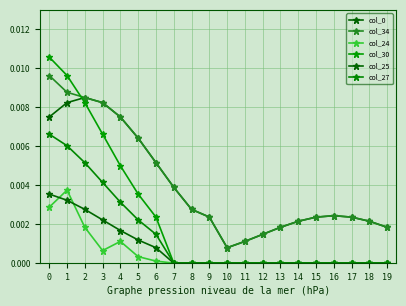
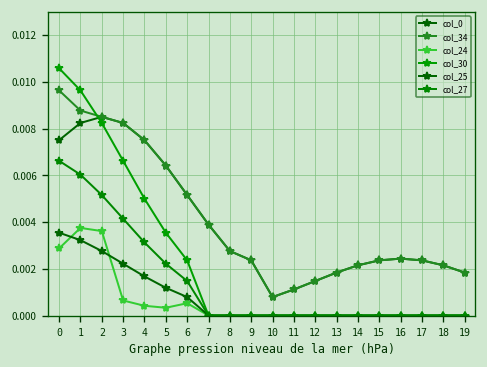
  {
    "col_24": {
      "0": 0.0029,
      "1": 0.0037,
-     "2": 0.0018,
+     "2": 0.0036,
      "3": 0.0006,
-     "4": 0.0011,
+     "4": 0.0004,
      "5": 0.0003,
-     "6": 0.0001
+     "6": 0.0005
    }
  }
